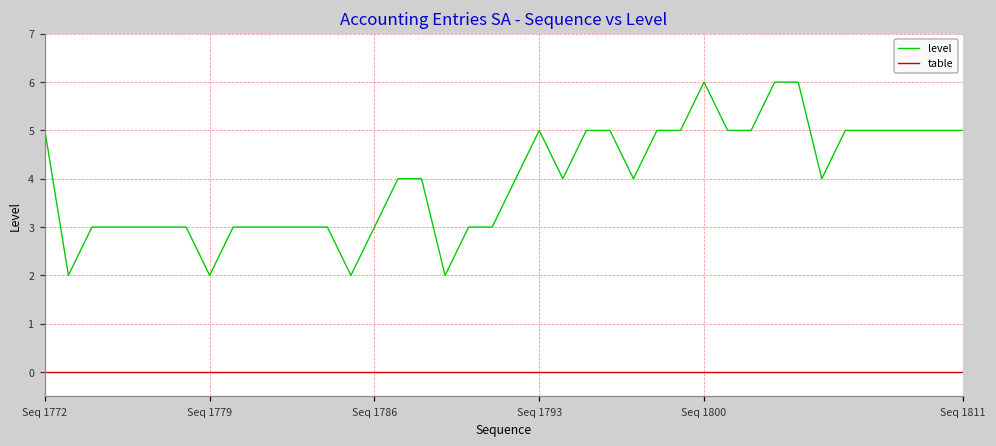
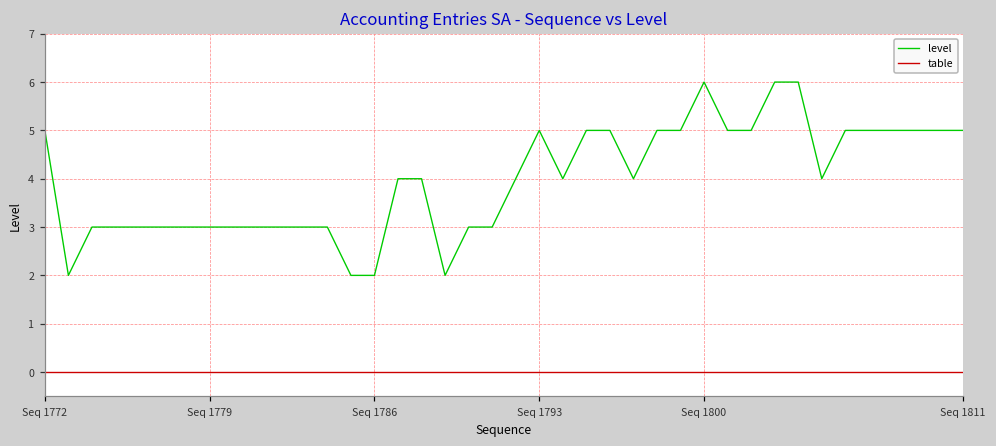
  {
    "level": {
      "Seq 1772": 5,
-     "Seq 1779": 2,
-     "Seq 1786": 3,
+     "Seq 1779": 3,
+     "Seq 1786": 2,
      "Seq 1793": 5,
      "Seq 1800": 6,
      "Seq 1811": 5
    },
    "table": {
      "Seq 1772": 0,
      "Seq 1779": 0,
      "Seq 1786": 0,
      "Seq 1793": 0,
      "Seq 1800": 0,
      "Seq 1811": 0
    }
  }
